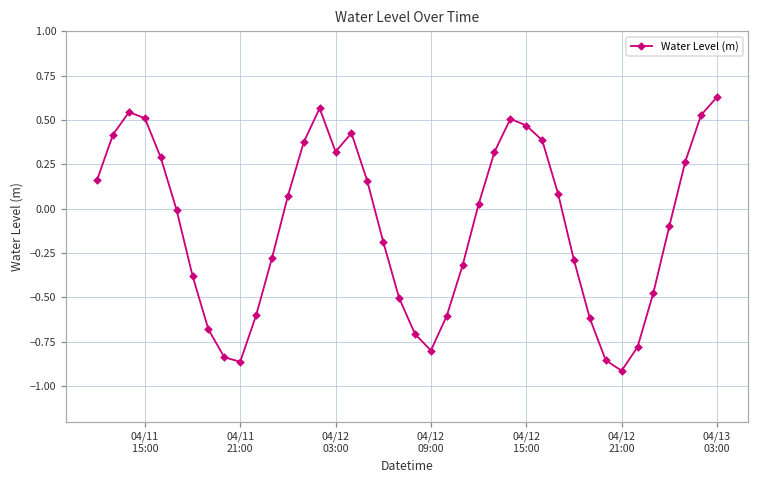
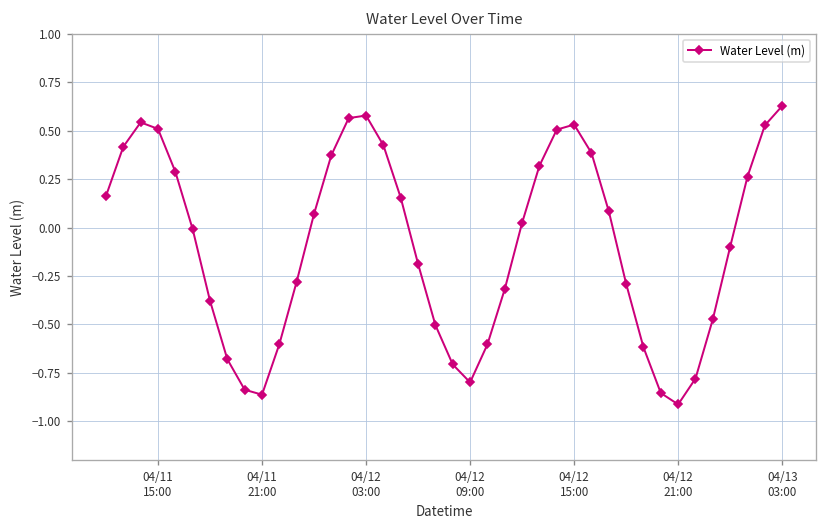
  {
    "04/11 15:00": 0.51,
    "04/11 21:00": -0.86,
-   "04/12 03:00": 0.32,
+   "04/12 03:00": 0.58,
    "04/12 09:00": -0.80,
-   "04/12 15:00": 0.47,
+   "04/12 15:00": 0.53,
    "04/12 21:00": -0.91,
    "04/13 03:00": 0.63
  }
